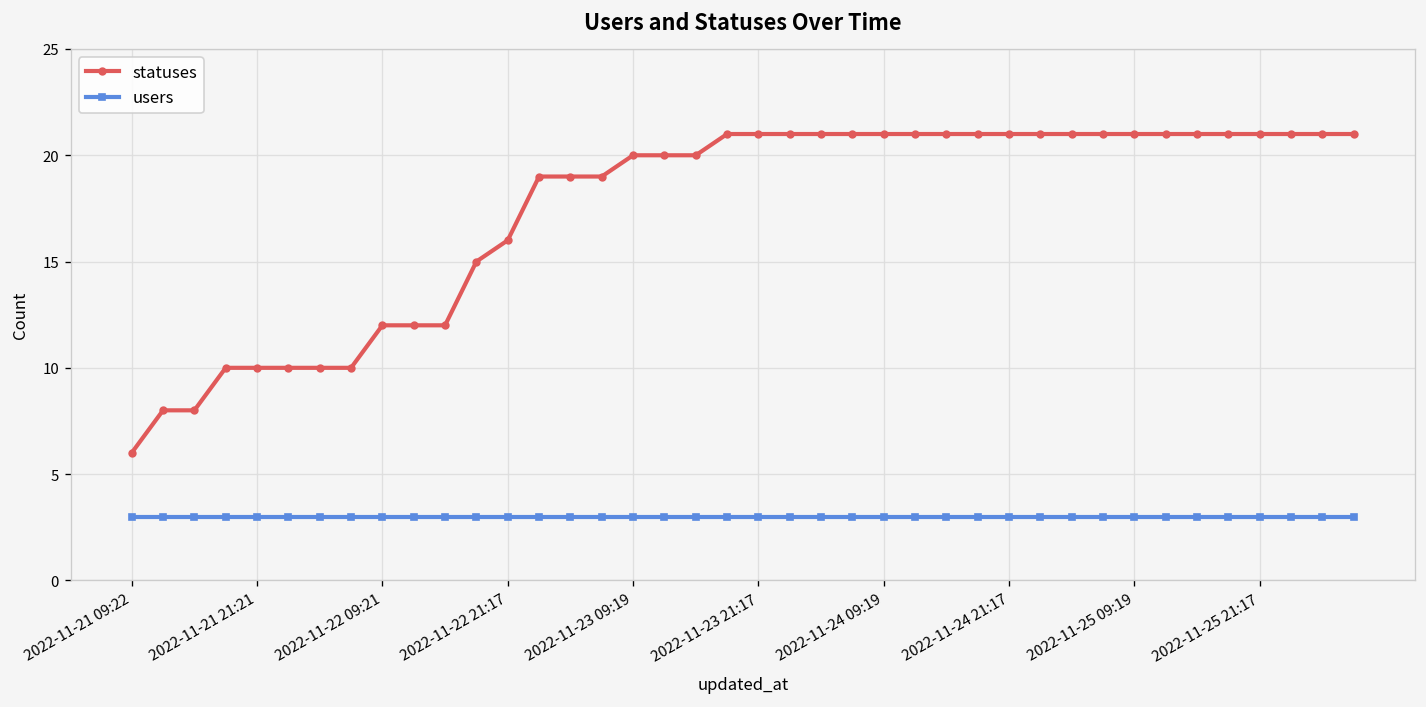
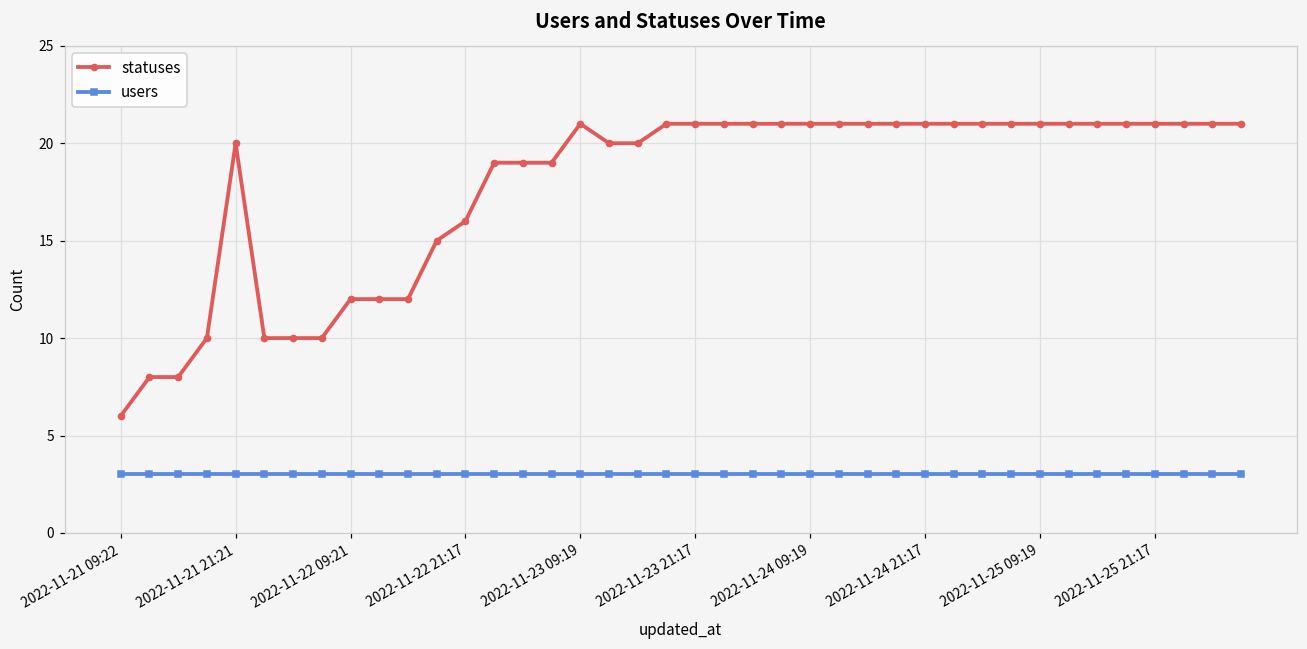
  {
    "statuses": {
      "2022-11-21 09:22": 6,
-     "2022-11-21 21:21": 10,
+     "2022-11-21 21:21": 20,
      "2022-11-22 09:21": 12,
      "2022-11-22 21:17": 16,
-     "2022-11-23 09:19": 20,
+     "2022-11-23 09:19": 21,
      "2022-11-23 21:17": 21,
      "2022-11-24 09:19": 21,
      "2022-11-24 21:17": 21,
      "2022-11-25 09:19": 21,
      "2022-11-25 21:17": 21
    },
    "users": {
      "2022-11-21 09:22": 3,
      "2022-11-21 21:21": 3,
      "2022-11-22 09:21": 3,
      "2022-11-22 21:17": 3,
      "2022-11-23 09:19": 3,
      "2022-11-23 21:17": 3,
      "2022-11-24 09:19": 3,
      "2022-11-24 21:17": 3,
      "2022-11-25 09:19": 3,
      "2022-11-25 21:17": 3
    }
  }
